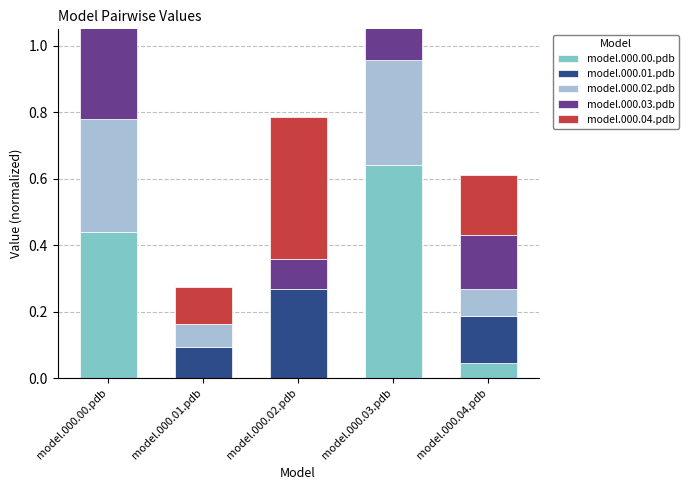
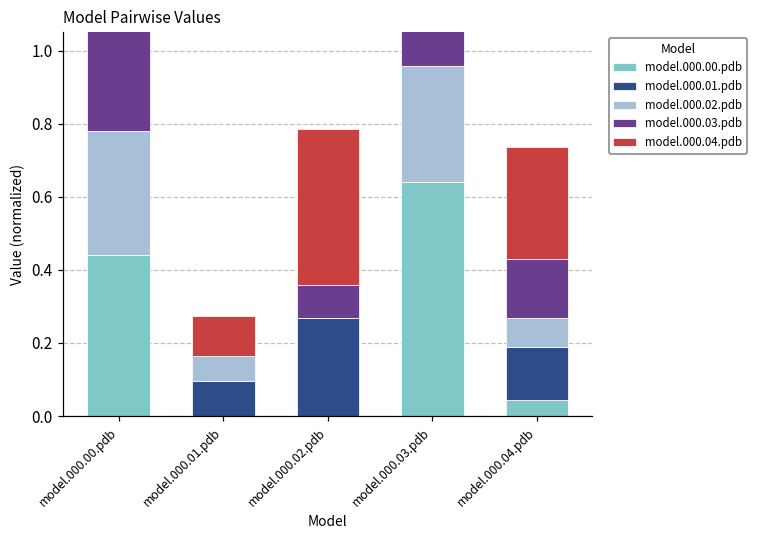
  {
    "model.000.01.pdb": {
      "model.000.00.pdb": 0.00,
      "model.000.01.pdb": 0.10,
      "model.000.02.pdb": 0.27,
      "model.000.03.pdb": 0.00,
      "model.000.04.pdb": 0.14
    },
    "model.000.03.pdb": {
      "model.000.01.pdb": 0.00,
      "model.000.02.pdb": 0.09,
      "model.000.04.pdb": 0.16
    },
    "model.000.04.pdb": {
      "model.000.01.pdb": 0.11,
      "model.000.02.pdb": 0.43,
-     "model.000.04.pdb": 0.18
+     "model.000.04.pdb": 0.31
    }
  }
